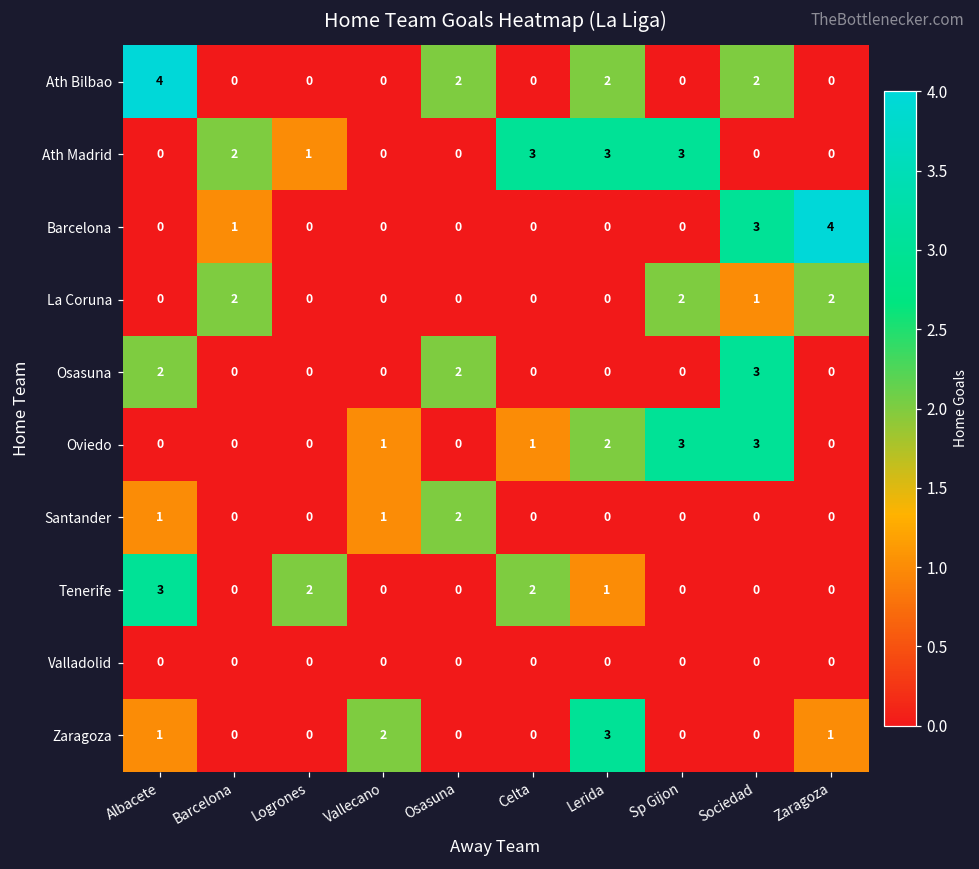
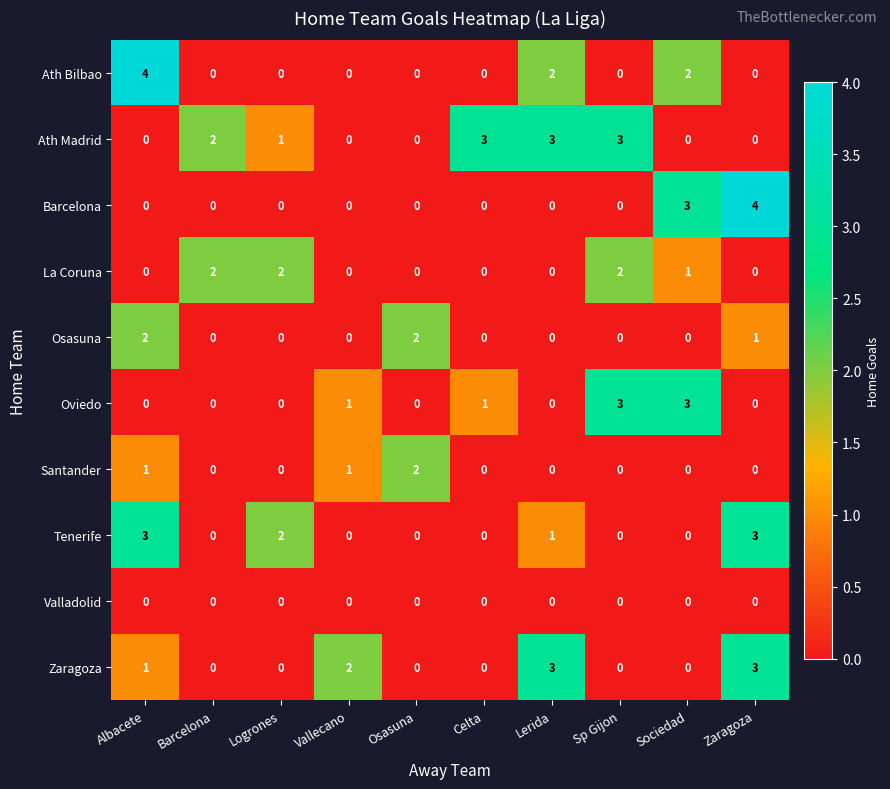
  {
    "Ath Bilbao": {
      "Albacete": 4,
      "Barcelona": 0,
      "Logrones": 0,
      "Vallecano": 0,
-     "Osasuna": 2,
+     "Osasuna": 0,
      "Celta": 0,
      "Lerida": 2,
      "Sp Gijon": 0,
      "Sociedad": 2,
      "Zaragoza": 0
    },
    "Ath Madrid": {
      "Albacete": 0,
      "Barcelona": 2,
      "Logrones": 1,
      "Vallecano": 0,
      "Osasuna": 0,
      "Celta": 3,
      "Lerida": 3,
      "Sp Gijon": 3,
      "Sociedad": 0,
      "Zaragoza": 0
    },
    "Barcelona": {
      "Albacete": 0,
-     "Barcelona": 1,
+     "Barcelona": 0,
      "Logrones": 0,
      "Vallecano": 0,
      "Osasuna": 0,
      "Celta": 0,
      "Lerida": 0,
      "Sp Gijon": 0,
      "Sociedad": 3,
      "Zaragoza": 4
    },
    "La Coruna": {
      "Albacete": 0,
      "Barcelona": 2,
-     "Logrones": 0,
+     "Logrones": 2,
      "Vallecano": 0,
      "Osasuna": 0,
      "Celta": 0,
      "Lerida": 0,
      "Sp Gijon": 2,
      "Sociedad": 1,
-     "Zaragoza": 2
+     "Zaragoza": 0
    },
    "Osasuna": {
      "Albacete": 2,
      "Barcelona": 0,
      "Logrones": 0,
      "Vallecano": 0,
      "Osasuna": 2,
      "Celta": 0,
      "Lerida": 0,
      "Sp Gijon": 0,
-     "Sociedad": 3,
-     "Zaragoza": 0
+     "Sociedad": 0,
+     "Zaragoza": 1
    },
    "Oviedo": {
      "Albacete": 0,
      "Barcelona": 0,
      "Logrones": 0,
      "Vallecano": 1,
      "Osasuna": 0,
      "Celta": 1,
-     "Lerida": 2,
+     "Lerida": 0,
      "Sp Gijon": 3,
      "Sociedad": 3,
      "Zaragoza": 0
    },
    "Santander": {
      "Albacete": 1,
      "Barcelona": 0,
      "Logrones": 0,
      "Vallecano": 1,
      "Osasuna": 2,
      "Celta": 0,
      "Lerida": 0,
      "Sp Gijon": 0,
      "Sociedad": 0,
      "Zaragoza": 0
    },
    "Tenerife": {
      "Albacete": 3,
      "Barcelona": 0,
      "Logrones": 2,
      "Vallecano": 0,
      "Osasuna": 0,
-     "Celta": 2,
+     "Celta": 0,
      "Lerida": 1,
      "Sp Gijon": 0,
      "Sociedad": 0,
-     "Zaragoza": 0
+     "Zaragoza": 3
    },
    "Valladolid": {
      "Albacete": 0,
      "Barcelona": 0,
      "Logrones": 0,
      "Vallecano": 0,
      "Osasuna": 0,
      "Celta": 0,
      "Lerida": 0,
      "Sp Gijon": 0,
      "Sociedad": 0,
      "Zaragoza": 0
    },
    "Zaragoza": {
      "Albacete": 1,
      "Barcelona": 0,
      "Logrones": 0,
      "Vallecano": 2,
      "Osasuna": 0,
      "Celta": 0,
      "Lerida": 3,
      "Sp Gijon": 0,
      "Sociedad": 0,
-     "Zaragoza": 1
+     "Zaragoza": 3
    }
  }
